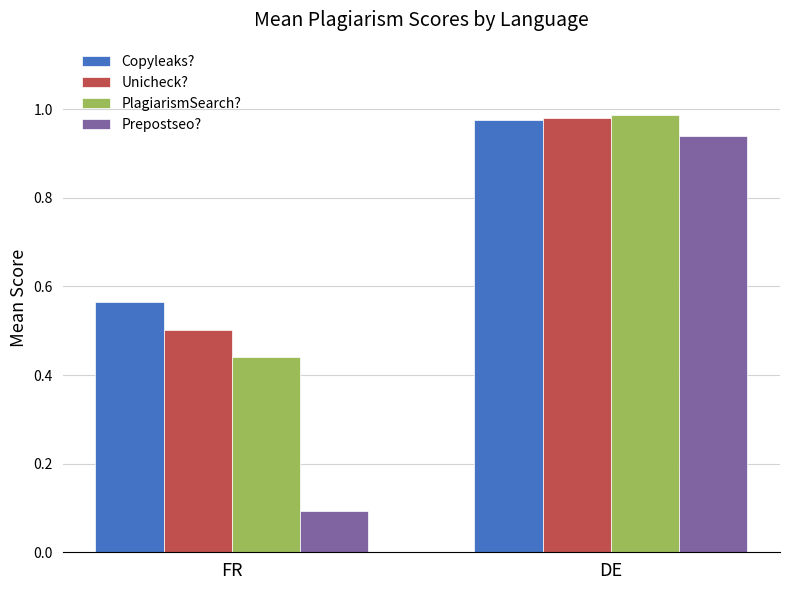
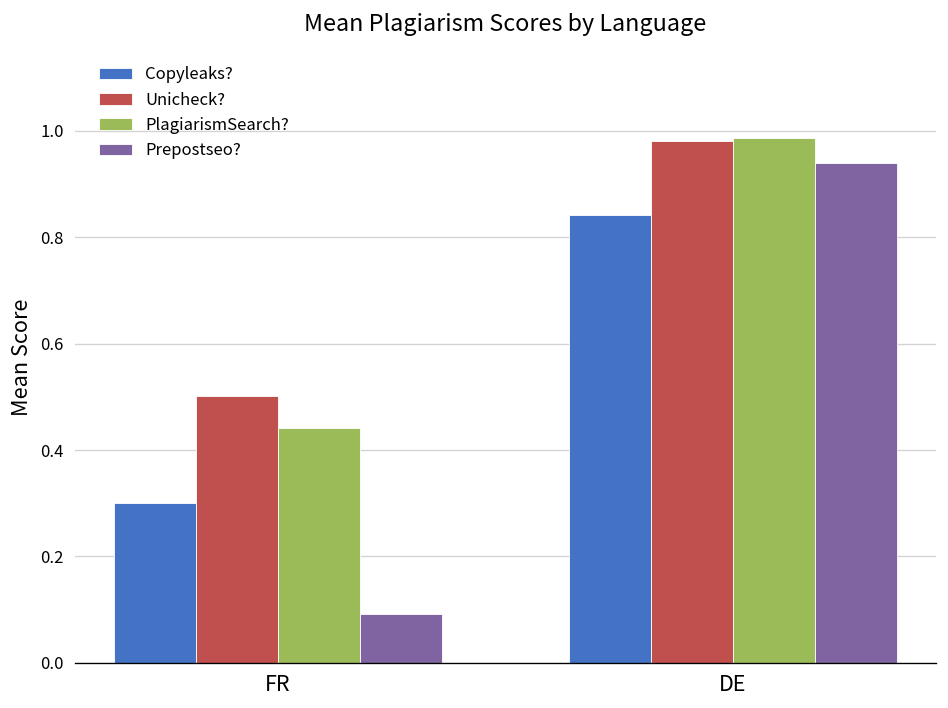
  {
    "Copyleaks?": {
-     "FR": 0.56,
-     "DE": 0.97
+     "FR": 0.30,
+     "DE": 0.84
    },
    "Unicheck?": {
      "FR": 0.50,
      "DE": 0.98
    },
    "PlagiarismSearch?": {
      "FR": 0.44,
      "DE": 0.99
    },
    "Prepostseo?": {
      "FR": 0.09,
      "DE": 0.94
    }
  }
